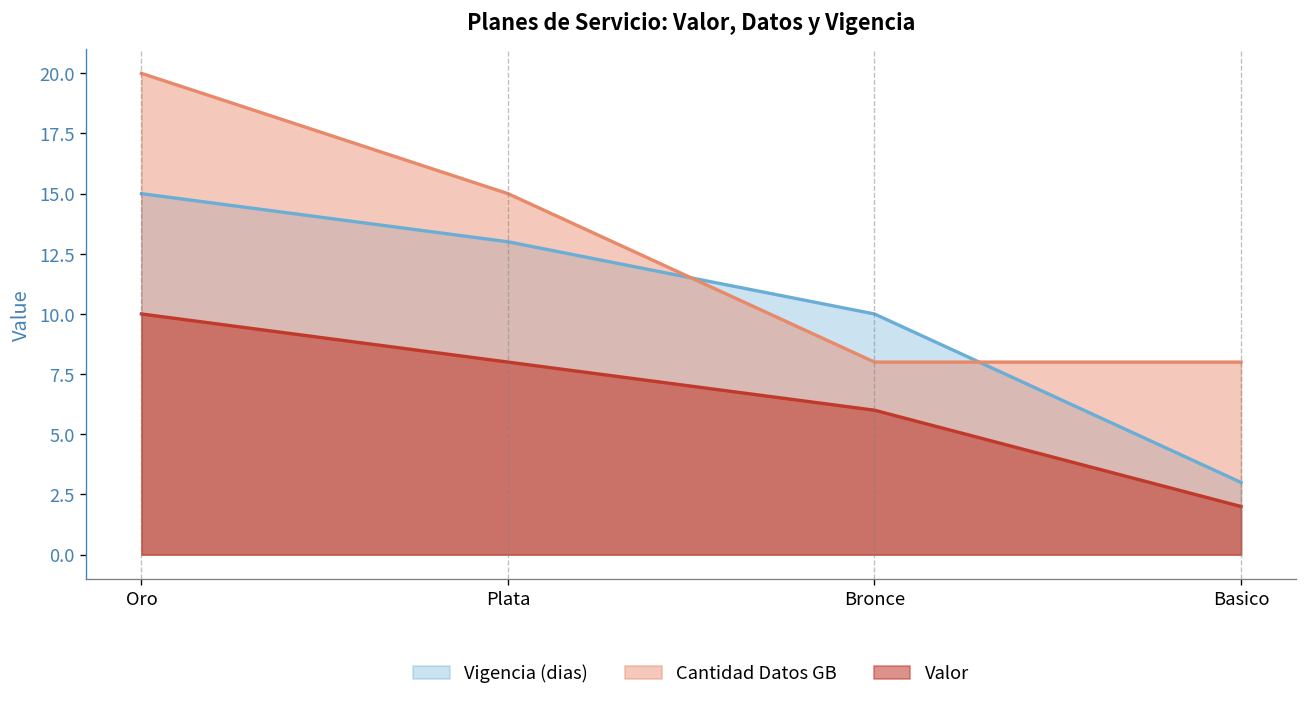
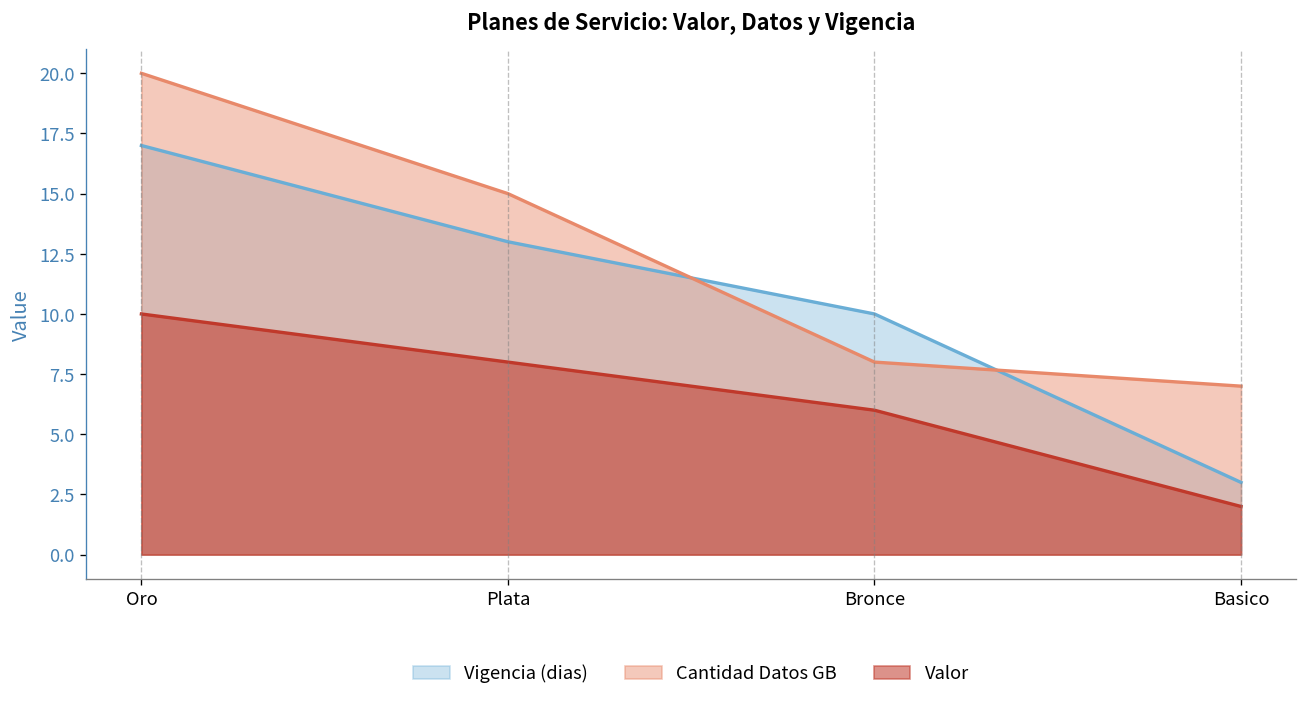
  {
    "Vigencia (dias)": {
-     "Oro": 15,
+     "Oro": 17,
      "Plata": 13,
      "Bronce": 10,
      "Basico": 3
    },
    "Cantidad Datos GB": {
      "Oro": 20,
      "Plata": 15,
      "Bronce": 8,
-     "Basico": 8
+     "Basico": 7
    },
    "Valor": {
      "Oro": 10,
      "Plata": 8,
      "Bronce": 6,
      "Basico": 2
    }
  }
